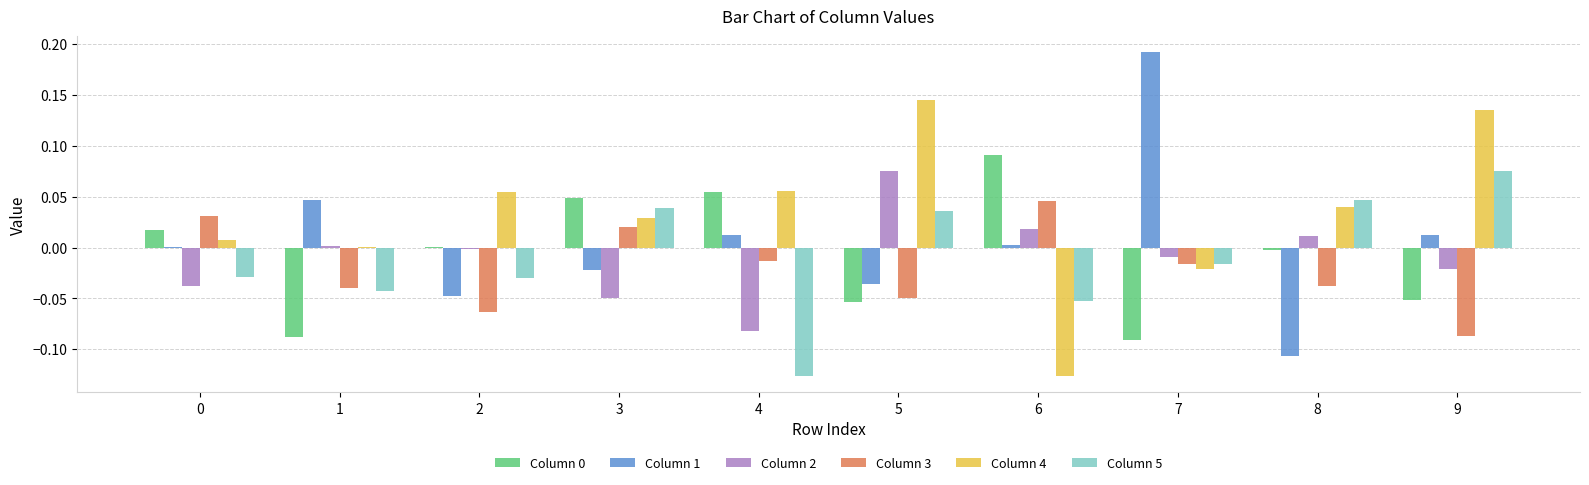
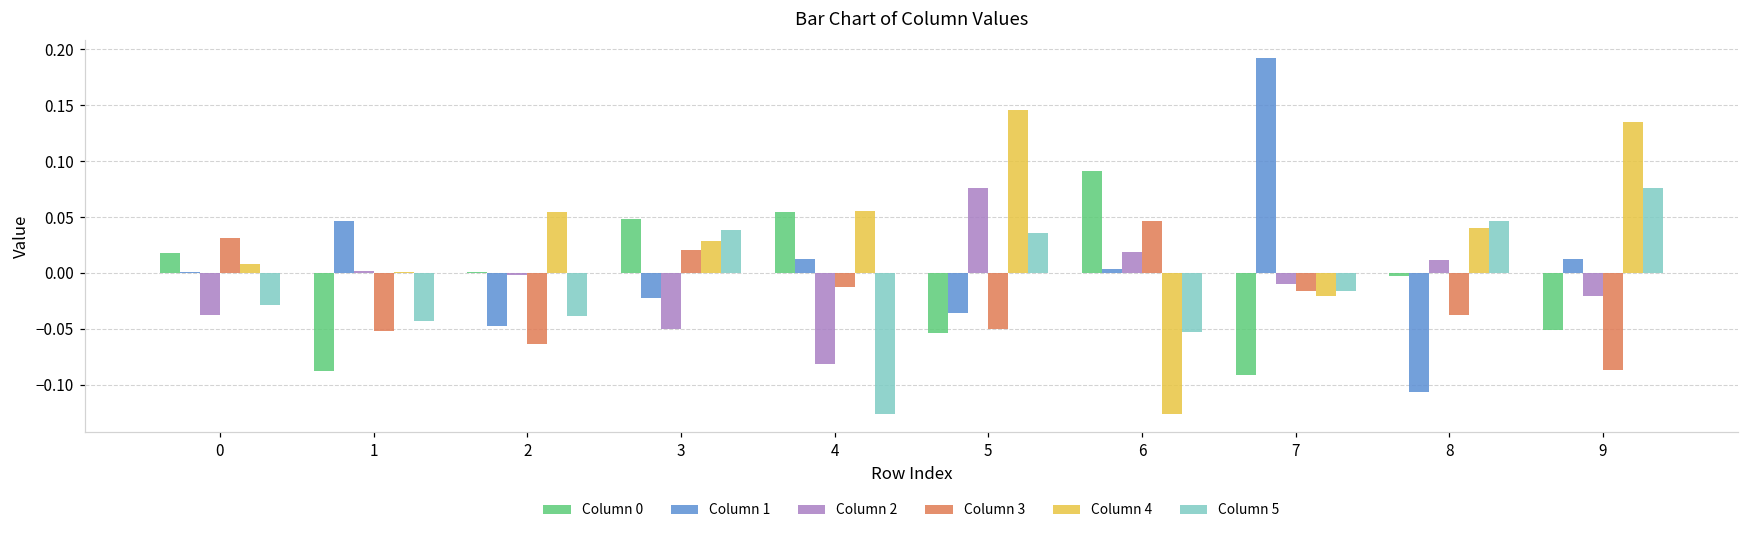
  {
    "Column 0": {
      "0": 0.018,
      "1": -0.088,
      "3": 0.048,
      "4": 0.054,
      "5": -0.053,
      "6": 0.091,
      "7": -0.091,
      "8": -0.003,
      "9": -0.051
    },
    "Column 1": {
      "1": 0.047,
      "2": -0.048,
      "3": -0.022,
      "4": 0.012,
      "5": -0.036,
      "6": 0.003,
      "7": 0.192,
      "8": -0.106,
      "9": 0.012
    },
    "Column 2": {
      "0": -0.038,
      "3": -0.050,
      "4": -0.082,
      "5": 0.075,
      "6": 0.018,
      "7": -0.010,
      "8": 0.011,
      "9": -0.021
    },
    "Column 3": {
      "0": 0.031,
-     "1": -0.040,
+     "1": -0.052,
      "2": -0.063,
      "3": 0.020,
      "4": -0.013,
      "5": -0.050,
      "6": 0.046,
      "7": -0.016,
      "8": -0.038,
      "9": -0.087
    },
    "Column 4": {
      "0": 0.008,
      "2": 0.054,
      "3": 0.029,
      "4": 0.055,
      "5": 0.145,
      "6": -0.126,
      "7": -0.021,
      "8": 0.040,
      "9": 0.135
    },
    "Column 5": {
      "0": -0.029,
      "1": -0.043,
-     "2": -0.030,
+     "2": -0.039,
      "3": 0.038,
      "4": -0.126,
      "5": 0.036,
      "6": -0.053,
      "7": -0.016,
      "8": 0.047,
      "9": 0.075
    }
  }
